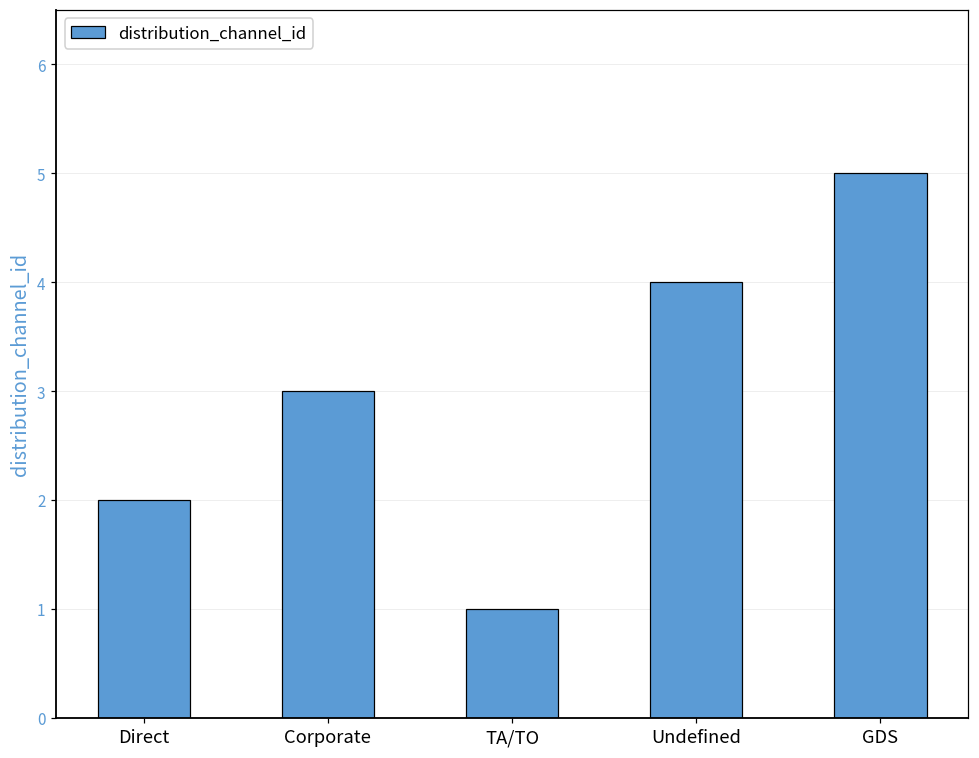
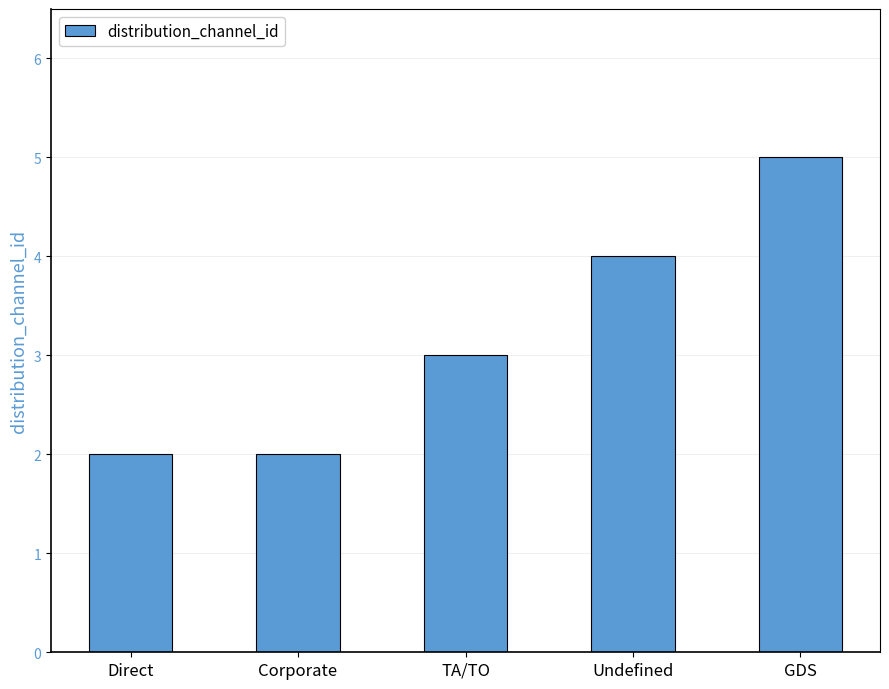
  {
    "Direct": 2,
-   "Corporate": 3,
-   "TA/TO": 1,
+   "Corporate": 2,
+   "TA/TO": 3,
    "Undefined": 4,
    "GDS": 5
  }
